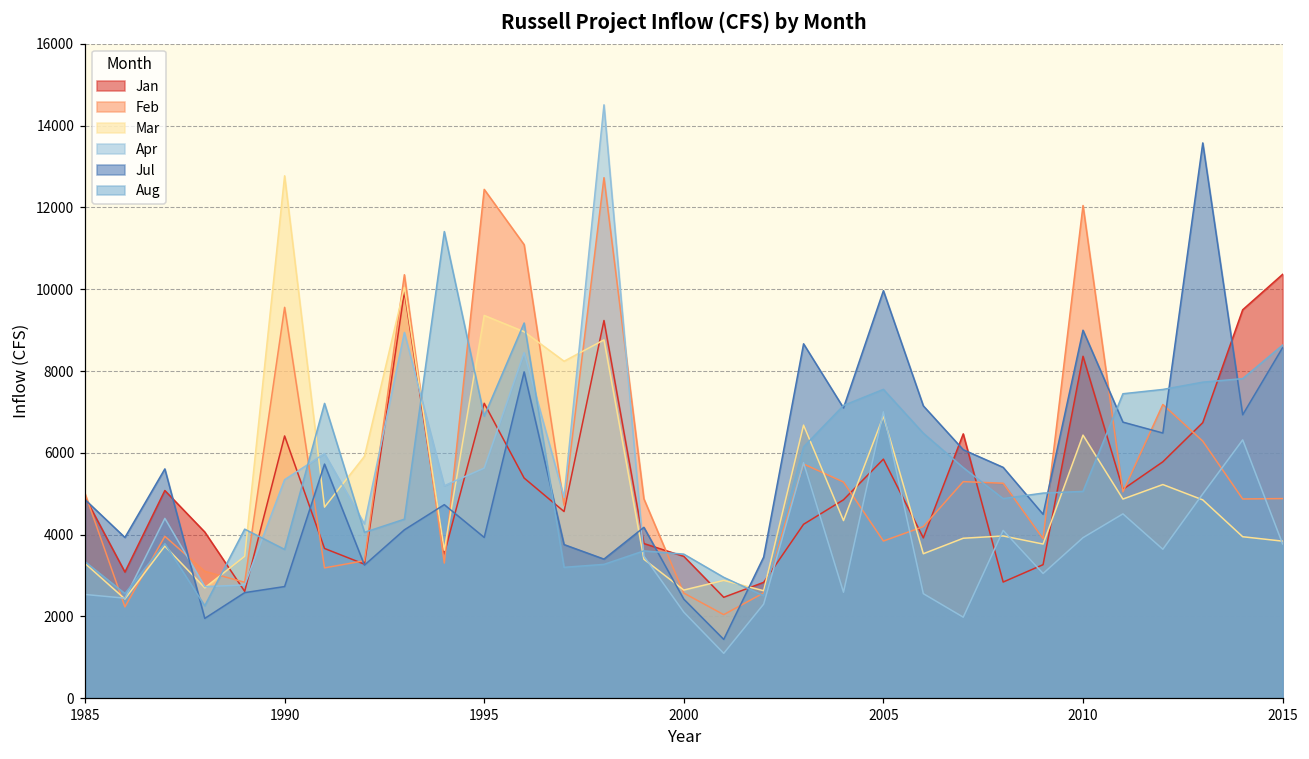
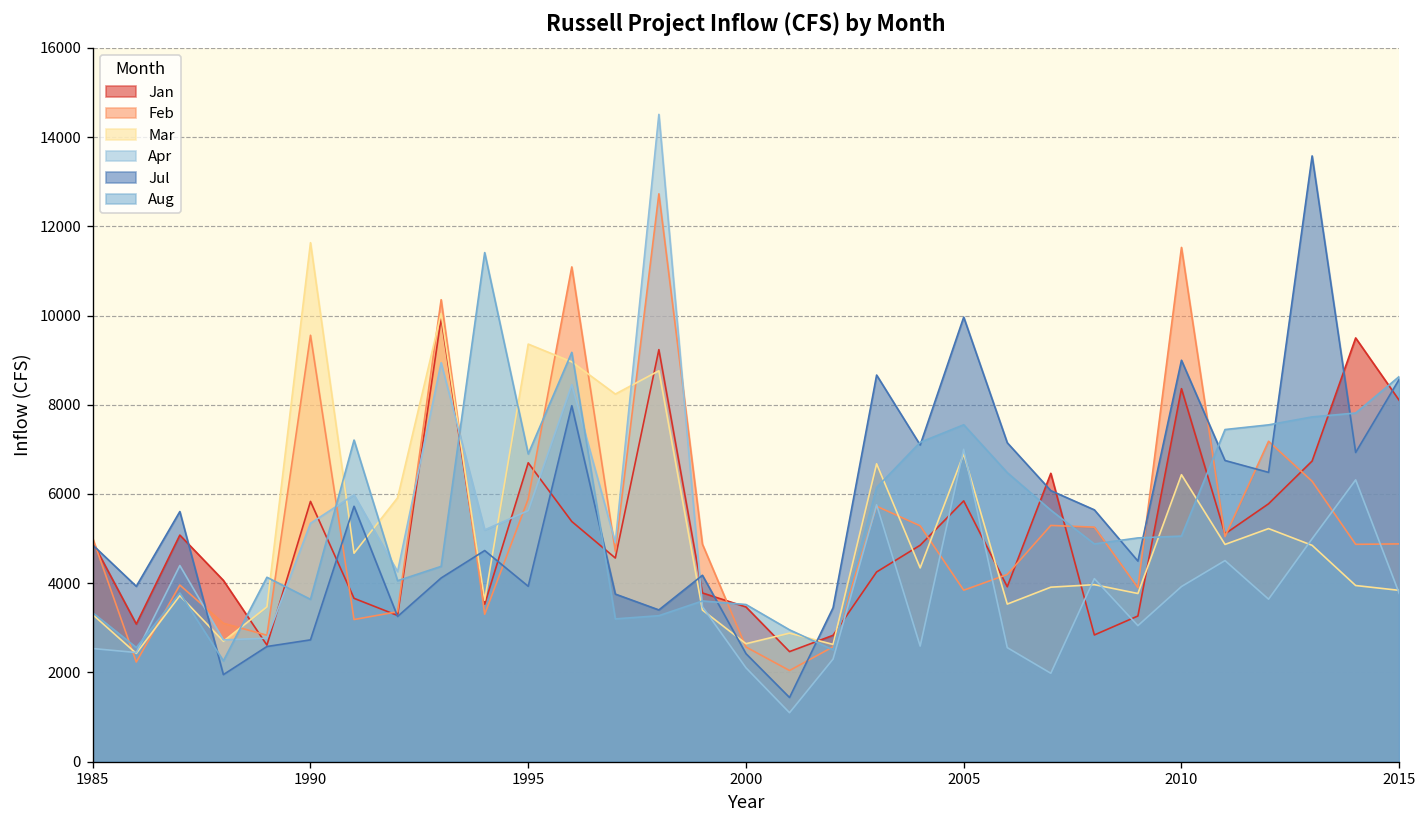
  {
    "Jan": {
-     "1990": 6400,
-     "1995": 7200,
+     "1990": 5800,
+     "1995": 6700,
      "2005": 5800,
      "2010": 8400,
-     "2015": 10400
+     "2015": 8100
    },
    "Feb": {
      "1985": 5000,
      "1990": 9600,
-     "1995": 12400,
+     "1995": 5900,
      "2000": 2600,
      "2005": 3800,
-     "2010": 12000,
+     "2010": 11500,
      "2015": 4900
    },
    "Mar": {
-     "1990": 12800,
+     "1990": 11600,
      "1995": 9400,
      "2000": 2600,
      "2005": 6900,
      "2010": 6400
    },
    "Jul": {
      "1990": 2700,
      "1995": 3900,
      "2000": 2400,
      "2005": 10000,
      "2010": 9000
    }
  }
